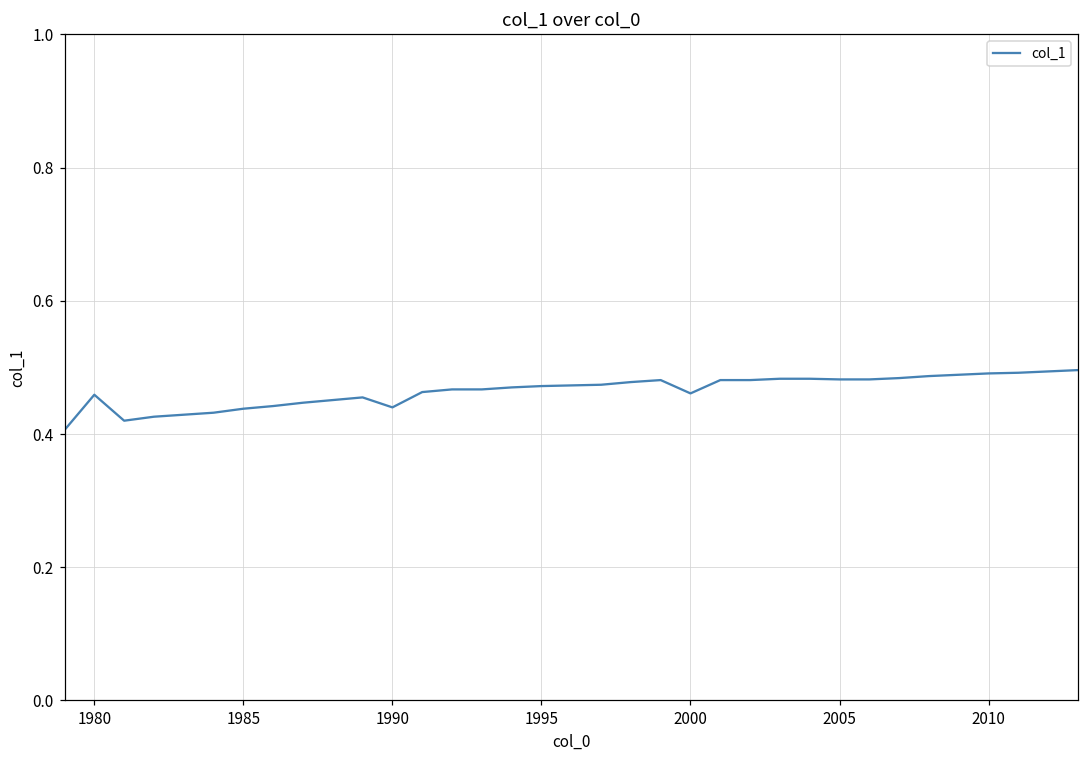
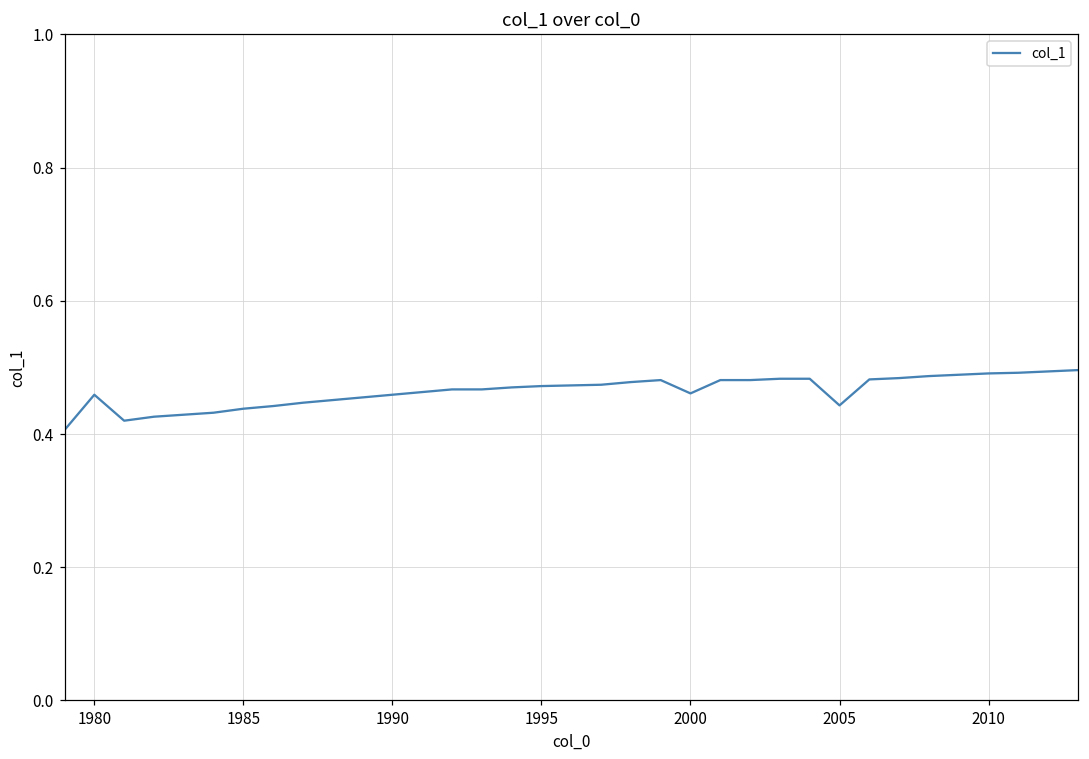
  {
    "1980": 0.46,
    "1985": 0.44,
-   "1990": 0.44,
+   "1990": 0.46,
    "1995": 0.47,
    "2000": 0.46,
-   "2005": 0.48,
+   "2005": 0.44,
    "2010": 0.49
  }
